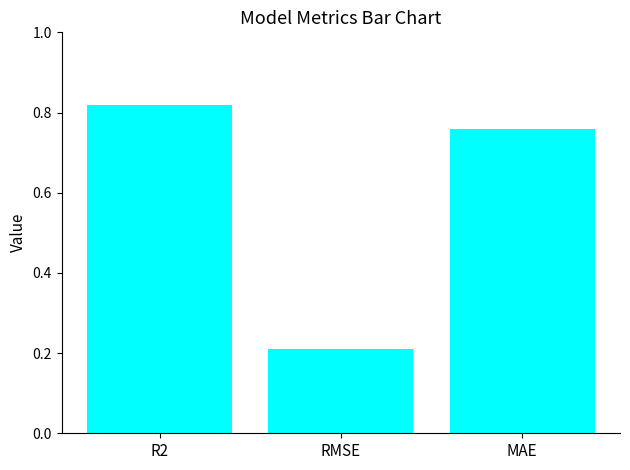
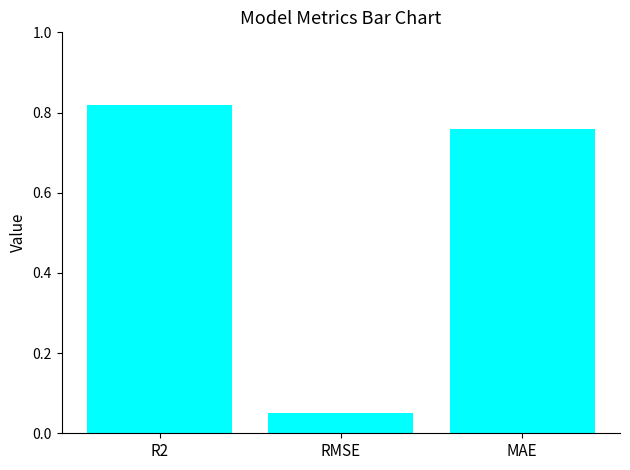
  {
    "R2": 0.82,
-   "RMSE": 0.21,
+   "RMSE": 0.05,
    "MAE": 0.76
  }
